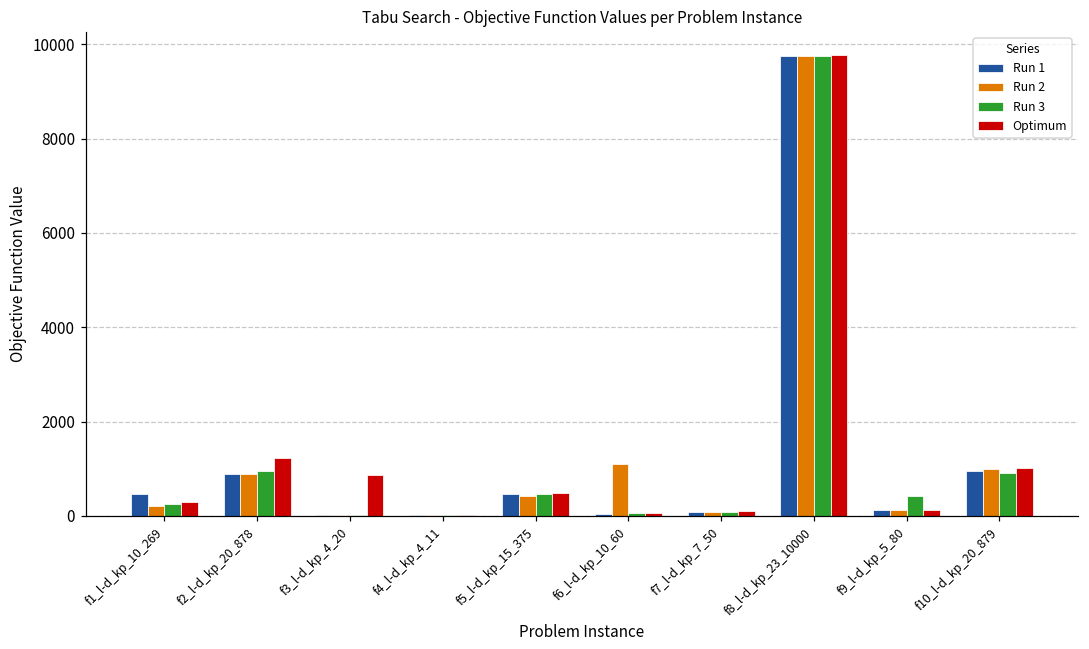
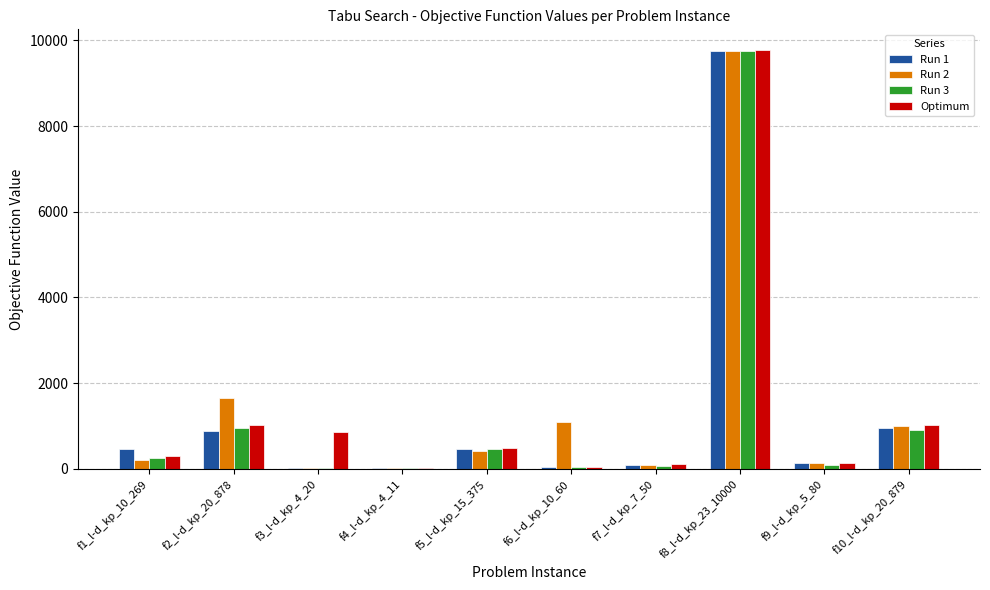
  {
    "Run 1": {
      "f1_l-d_kp_10_269": 500,
      "f2_l-d_kp_20_878": 900,
      "f5_l-d_kp_15_375": 500,
      "f7_l-d_kp_7_50": 100,
      "f8_l-d_kp_23_10000": 9700,
      "f9_l-d_kp_5_80": 100,
      "f10_l-d_kp_20_879": 900
    },
    "Run 2": {
      "f1_l-d_kp_10_269": 200,
-     "f2_l-d_kp_20_878": 900,
+     "f2_l-d_kp_20_878": 1600,
      "f5_l-d_kp_15_375": 400,
      "f6_l-d_kp_10_60": 1100,
      "f7_l-d_kp_7_50": 100,
      "f8_l-d_kp_23_10000": 9800,
      "f9_l-d_kp_5_80": 100,
      "f10_l-d_kp_20_879": 1000
    },
    "Run 3": {
      "f1_l-d_kp_10_269": 300,
      "f2_l-d_kp_20_878": 900,
      "f5_l-d_kp_15_375": 500,
      "f7_l-d_kp_7_50": 100,
      "f8_l-d_kp_23_10000": 9800,
-     "f9_l-d_kp_5_80": 400,
+     "f9_l-d_kp_5_80": 100,
      "f10_l-d_kp_20_879": 900
    },
    "Optimum": {
      "f1_l-d_kp_10_269": 300,
-     "f2_l-d_kp_20_878": 1200,
+     "f2_l-d_kp_20_878": 1000,
      "f3_l-d_kp_4_20": 900,
      "f5_l-d_kp_15_375": 500,
      "f7_l-d_kp_7_50": 100,
      "f8_l-d_kp_23_10000": 9800,
      "f9_l-d_kp_5_80": 100,
      "f10_l-d_kp_20_879": 1000
    }
  }
